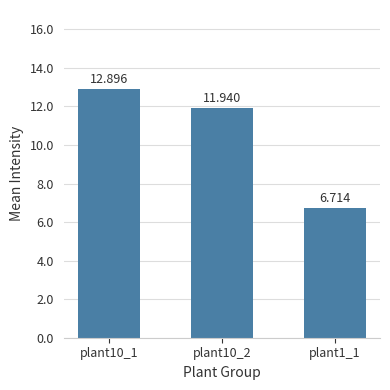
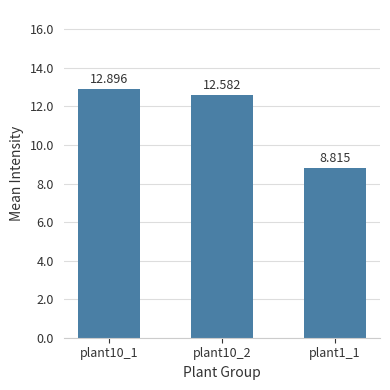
  {
-   "plant10_2": 11.940,
-   "plant1_1": 6.714
+   "plant10_2": 12.582,
+   "plant1_1": 8.815
  }
